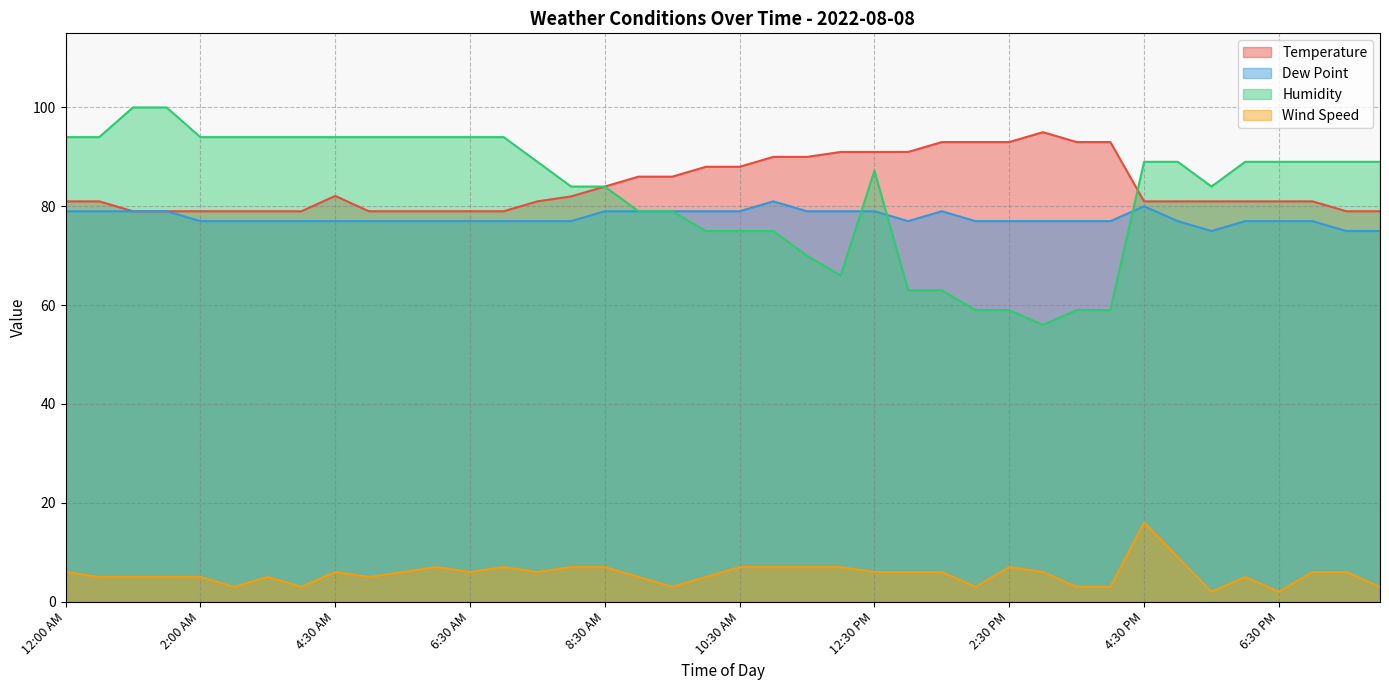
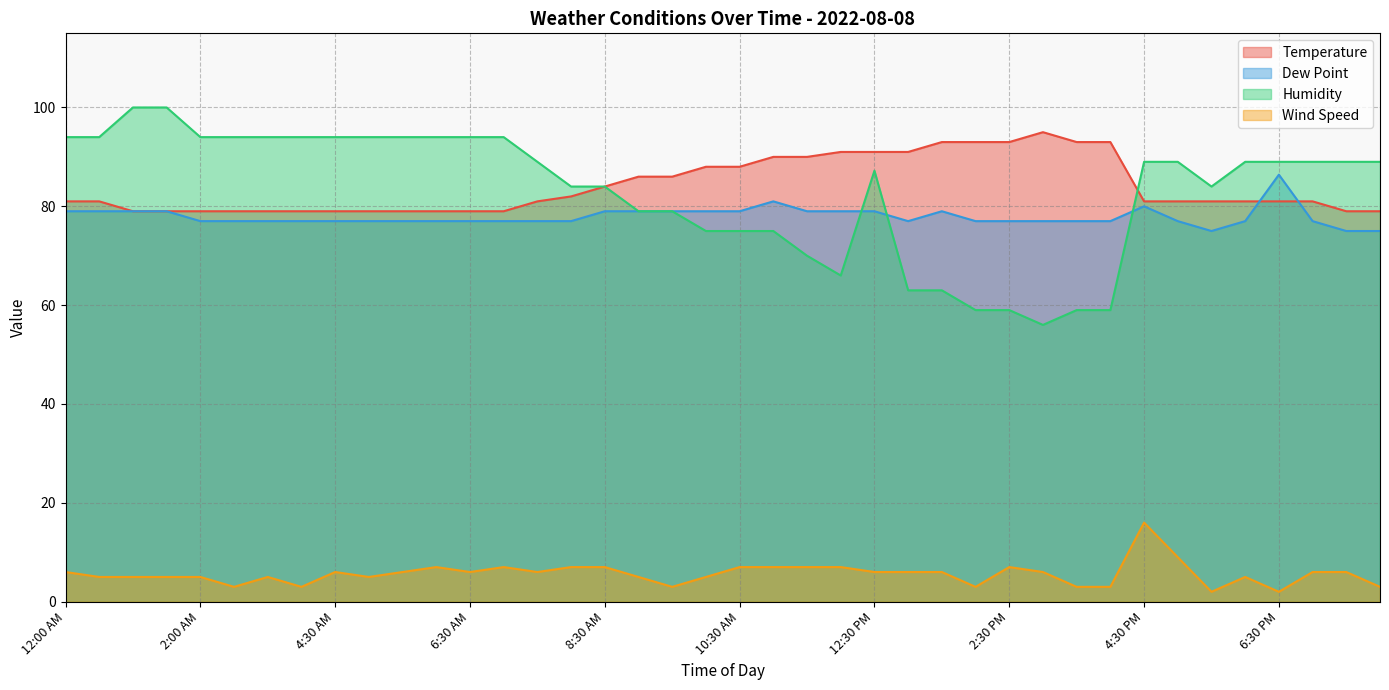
  {
    "Temperature": {
      "12:00 AM": 81,
      "2:00 AM": 79,
-     "4:30 AM": 82,
+     "4:30 AM": 79,
      "6:30 AM": 79,
      "10:30 AM": 88,
      "12:30 PM": 91,
      "2:30 PM": 93,
      "4:30 PM": 81,
      "6:30 PM": 81
    },
    "Dew Point": {
      "12:00 AM": 79,
      "2:00 AM": 77,
      "4:30 AM": 77,
      "6:30 AM": 77,
      "8:30 AM": 79,
      "10:30 AM": 79,
      "12:30 PM": 79,
      "2:30 PM": 77,
      "4:30 PM": 80,
-     "6:30 PM": 77
+     "6:30 PM": 86
    },
    "Humidity": {
      "12:00 AM": 94,
      "2:00 AM": 94,
      "4:30 AM": 94,
      "6:30 AM": 94,
      "10:30 AM": 75,
      "12:30 PM": 87,
      "2:30 PM": 59,
      "4:30 PM": 89,
      "6:30 PM": 89
    },
    "Wind Speed": {
      "12:00 AM": 6,
      "2:00 AM": 5,
      "4:30 AM": 6,
      "6:30 AM": 6,
      "8:30 AM": 7,
      "10:30 AM": 7,
      "12:30 PM": 6,
      "2:30 PM": 7,
      "4:30 PM": 16,
      "6:30 PM": 2
    }
  }
